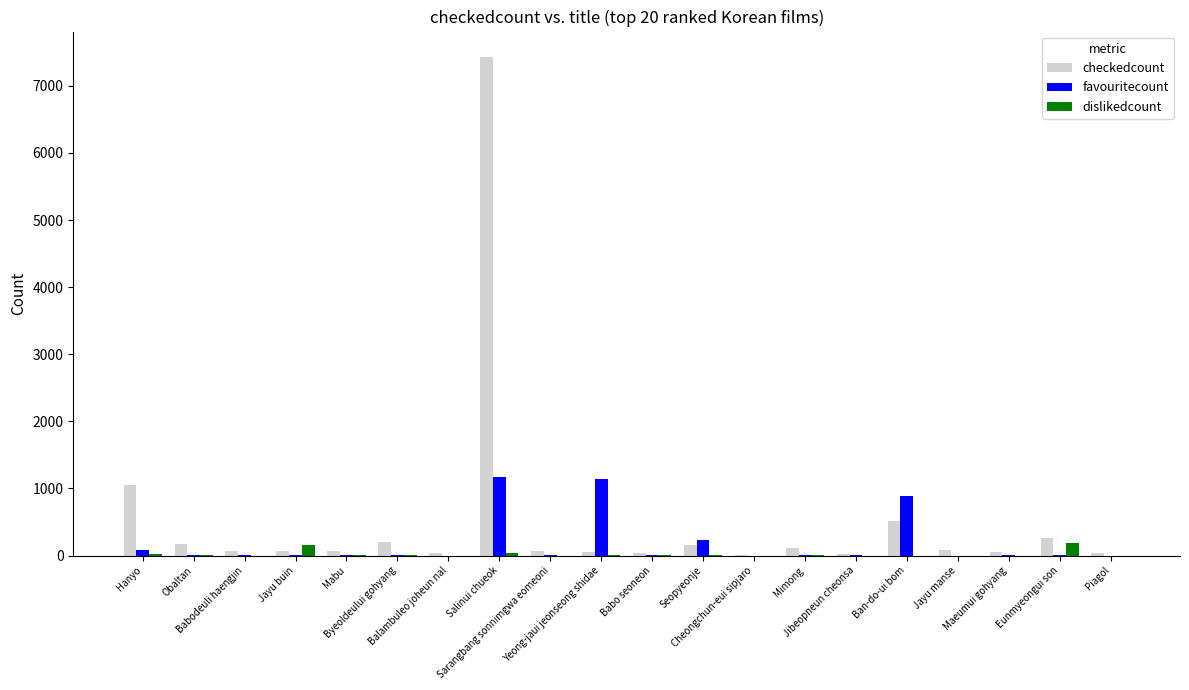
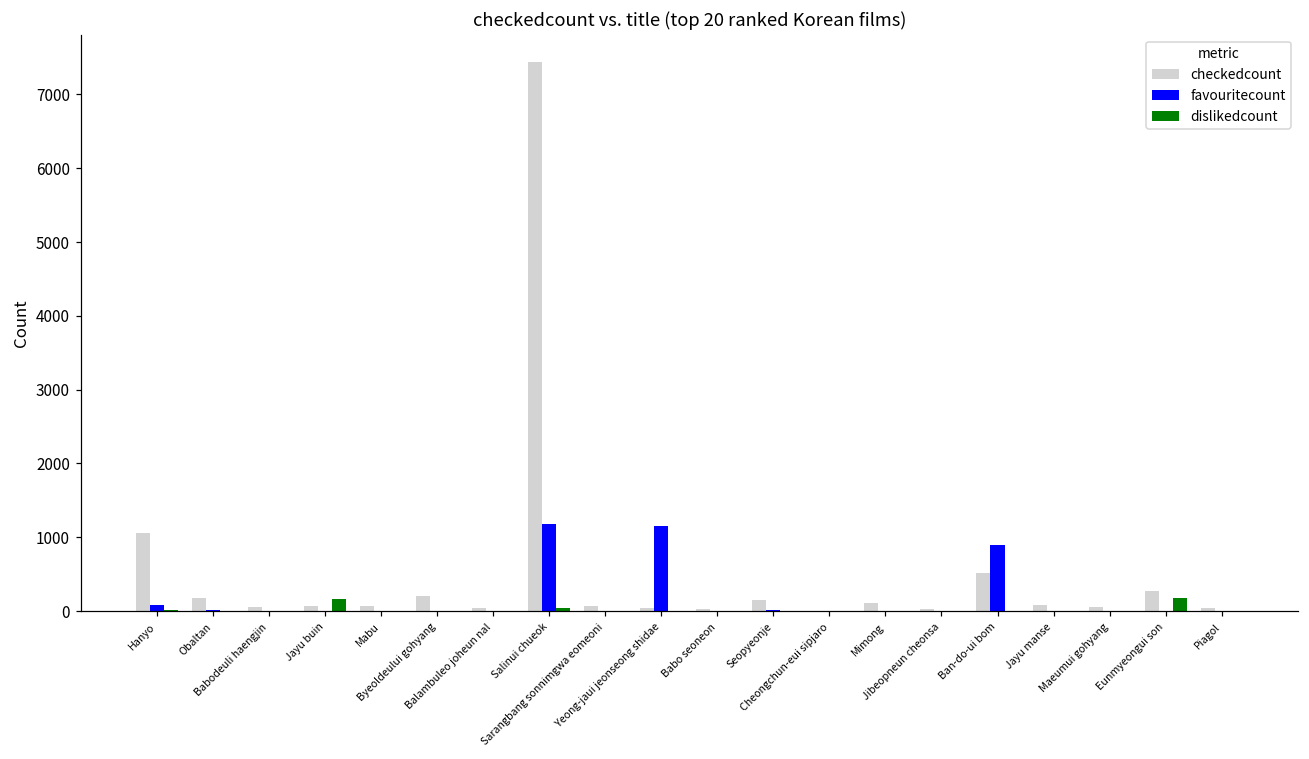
  {
    "checkedcount": {
      "Hanyo": 1100,
      "Obaltan": 200,
      "Babodeuli haengjin": 100,
      "Jayu buin": 100,
      "Mabu": 100,
      "Byeoldeului gohyang": 200,
      "Balambuleo joheun nal": 0,
      "Salinui chueok": 7400,
      "Sarangbang sonnimgwa eomeoni": 100,
      "Yeong-jaui jeonseong shidae": 0,
      "Seopyeonje": 200,
      "Mimong": 100,
      "Ban-do-ui bom": 500,
      "Jayu manse": 100,
      "Maeumui gohyang": 100,
      "Eunmyeongui son": 300
    },
    "favouritecount": {
      "Hanyo": 100,
      "Balambuleo joheun nal": 0,
      "Salinui chueok": 1200,
      "Yeong-jaui jeonseong shidae": 1100,
-     "Seopyeonje": 200,
+     "Seopyeonje": 0,
      "Cheongchun-eui sipjaro": 0,
      "Ban-do-ui bom": 900,
      "Jayu manse": 0,
      "Piagol": 0
    },
    "dislikedcount": {
      "Babodeuli haengjin": 0,
      "Jayu buin": 200,
      "Balambuleo joheun nal": 0,
      "Salinui chueok": 0,
      "Sarangbang sonnimgwa eomeoni": 0,
      "Cheongchun-eui sipjaro": 0,
      "Jibeopneun cheonsa": 0,
      "Ban-do-ui bom": 0,
      "Jayu manse": 0,
      "Maeumui gohyang": 0,
      "Eunmyeongui son": 200,
      "Piagol": 0
    }
  }
